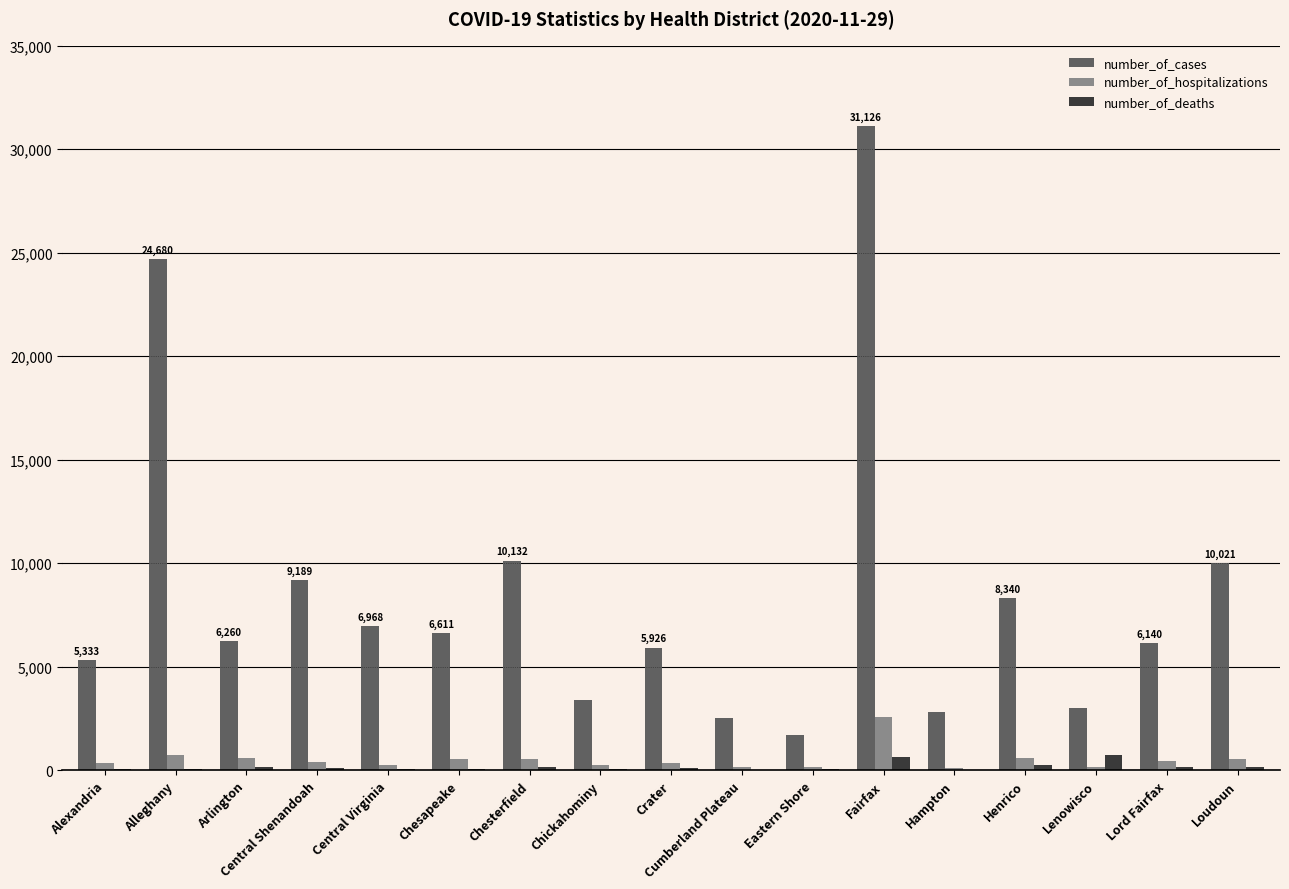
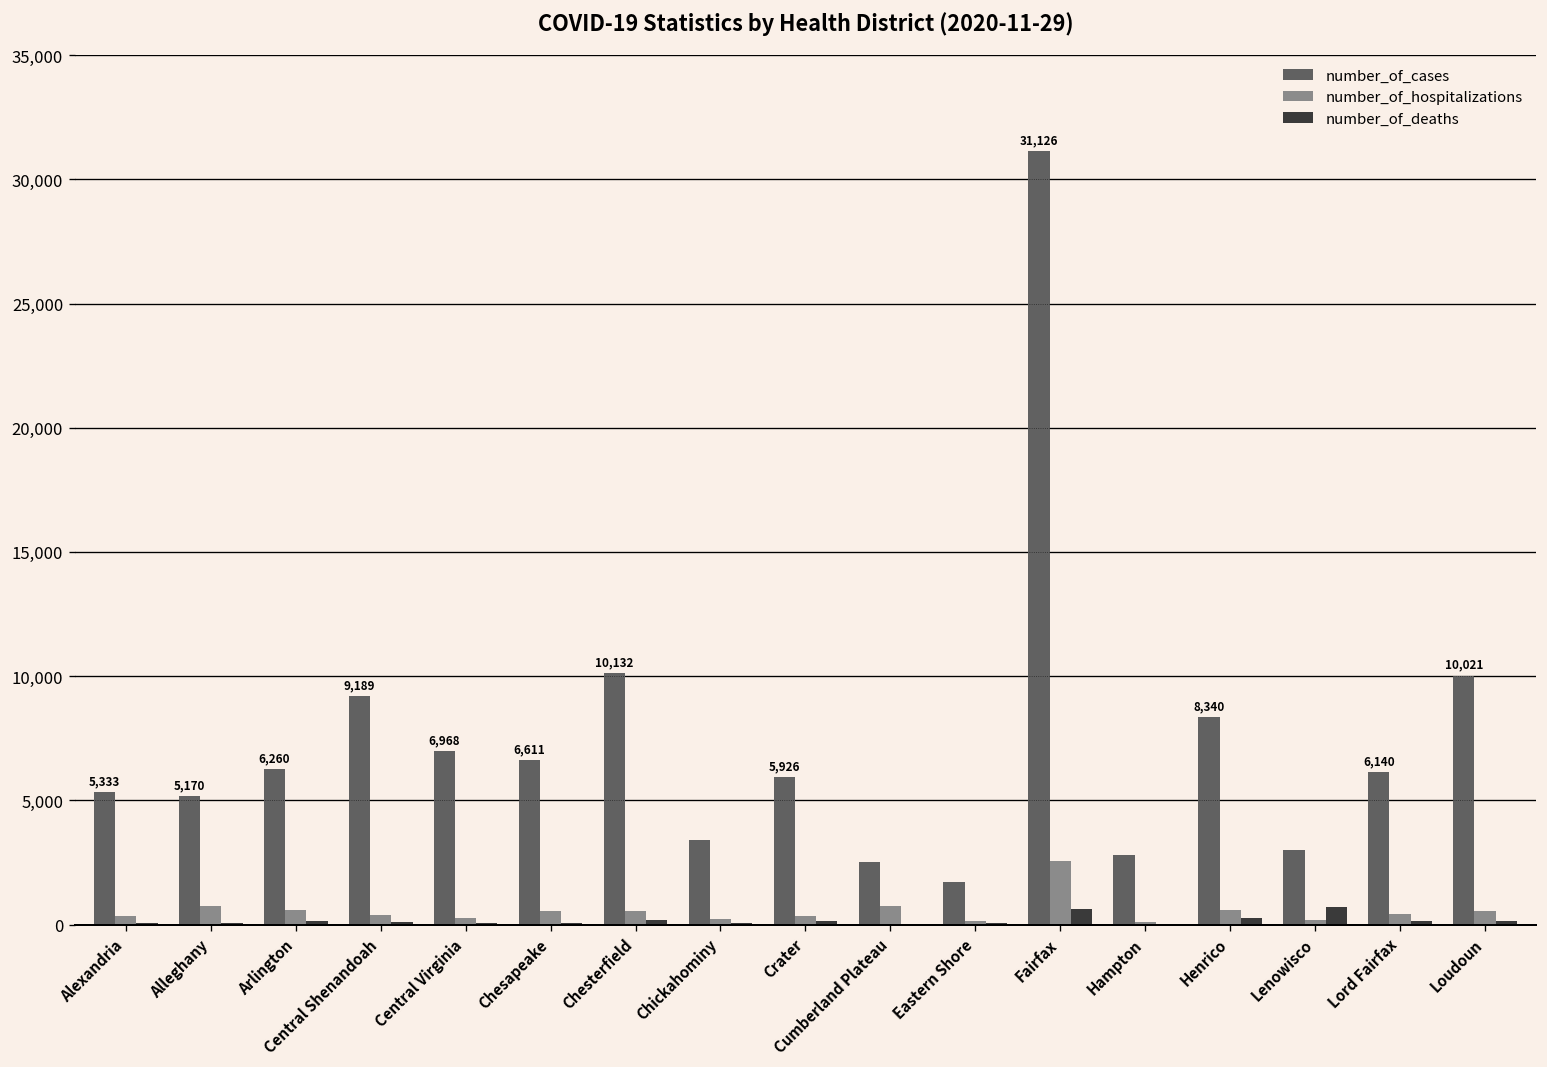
  {
    "number_of_cases": {
      "Alexandria": "5,333",
-     "Alleghany": "24,680",
+     "Alleghany": "5,170",
      "Arlington": "6,260",
      "Central Shenandoah": "9,189",
      "Central Virginia": "6,968",
      "Chesapeake": "6,611",
      "Chesterfield": "10,132",
      "Crater": "5,926",
      "Fairfax": "31,126",
      "Henrico": "8,340",
      "Lord Fairfax": "6,140",
      "Loudoun": "10,021"
    },
    "number_of_hospitalizations": {
      "Alexandria": "400",
      "Alleghany": "700",
      "Arlington": "600",
      "Central Shenandoah": "400",
      "Central Virginia": "300",
      "Chesapeake": "500",
      "Chesterfield": "500",
      "Chickahominy": "200",
      "Crater": "300",
-     "Cumberland Plateau": "100",
+     "Cumberland Plateau": "700",
      "Eastern Shore": "200",
      "Fairfax": "2,600",
      "Henrico": "600",
      "Lenowisco": "200",
      "Lord Fairfax": "400",
      "Loudoun": "600"
    },
    "number_of_deaths": {
      "Arlington": "200",
      "Chesterfield": "200",
      "Crater": "100",
      "Fairfax": "600",
      "Henrico": "300",
      "Lenowisco": "700",
      "Lord Fairfax": "100",
      "Loudoun": "100"
    }
  }
